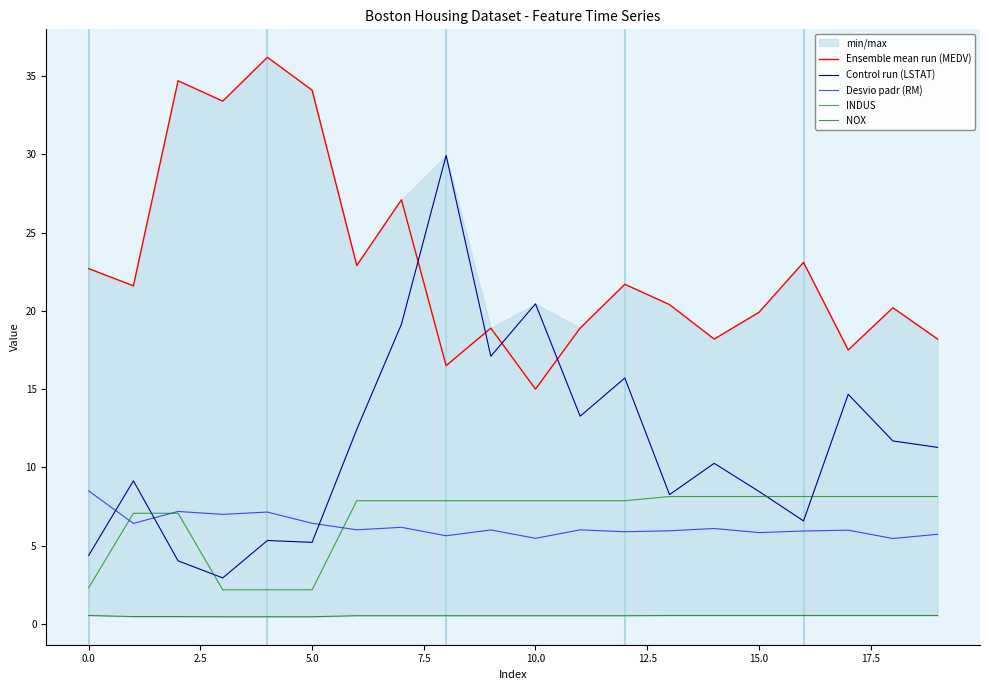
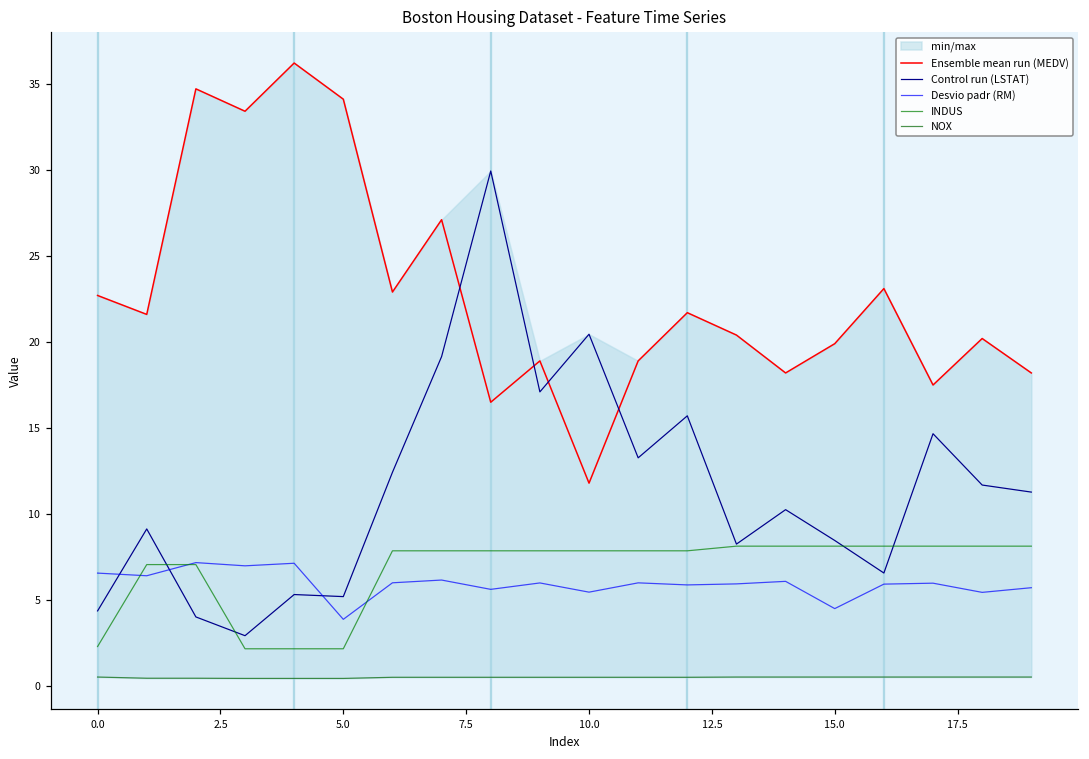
  {
    "Ensemble mean run (MEDV)": {
-     "10.0": 15.0
+     "10.0": 11.8
    },
    "Control run (LSTAT)": {
      "0.0": 4.4,
      "5.0": 5.2,
      "15.0": 8.5
    },
    "Desvio padr (RM)": {
-     "0.0": 8.5,
-     "5.0": 6.4,
+     "0.0": 6.6,
+     "5.0": 3.9,
      "10.0": 5.5,
-     "15.0": 5.8
+     "15.0": 4.5
    }
  }
